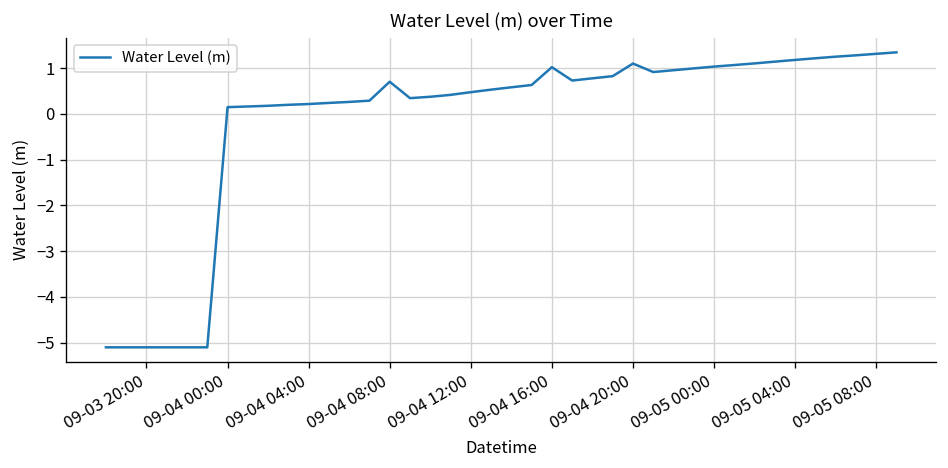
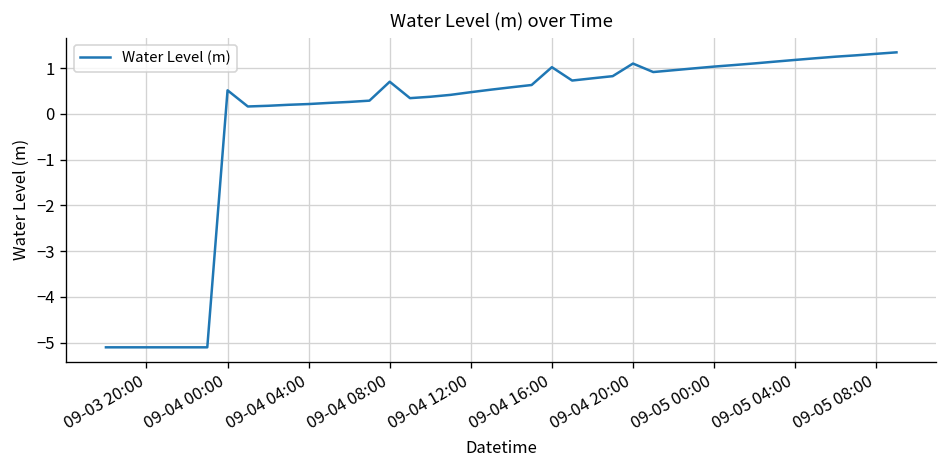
  {
    "09-03 20:00": -5.1,
-   "09-04 00:00": 0.1,
+   "09-04 00:00": 0.5,
    "09-04 04:00": 0.2,
    "09-04 08:00": 0.7,
    "09-04 12:00": 0.5,
    "09-04 16:00": 1.0,
    "09-04 20:00": 1.1,
    "09-05 00:00": 1.0,
    "09-05 04:00": 1.2,
    "09-05 08:00": 1.3
  }
